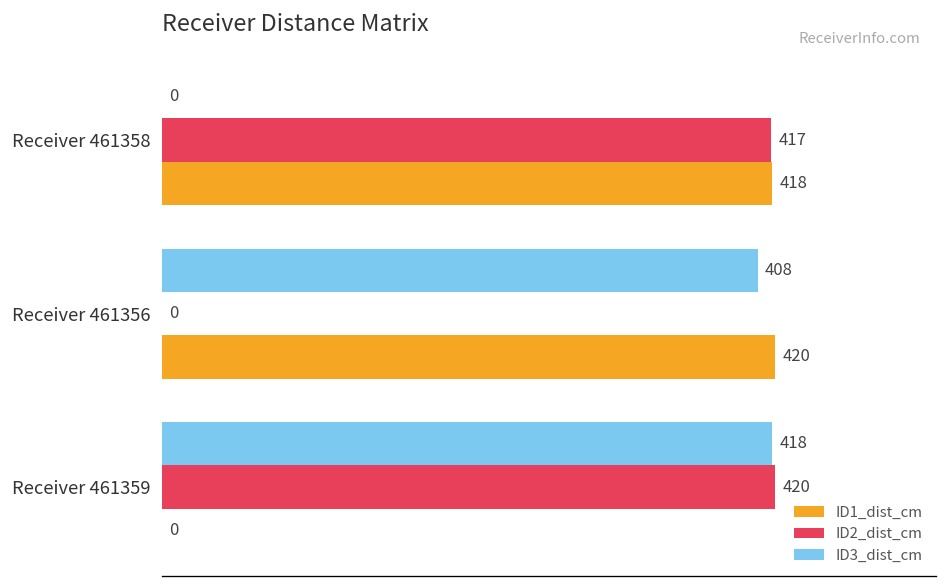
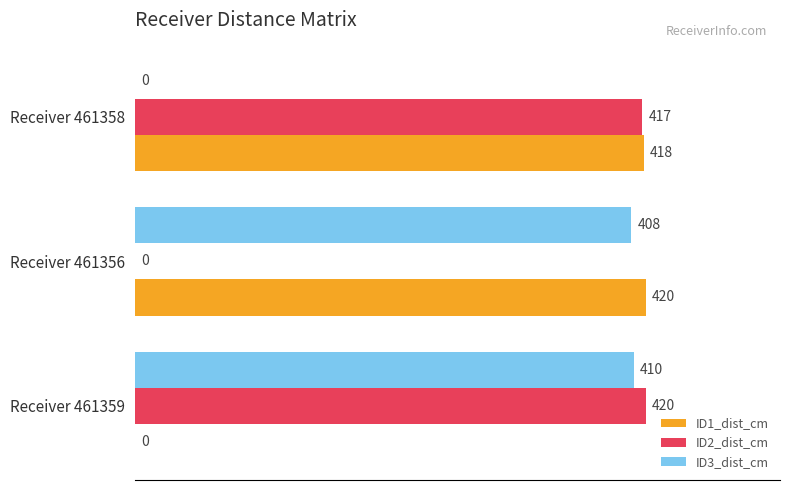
  {
    "ID1_dist_cm": {
      "Receiver 461358": 418,
      "Receiver 461356": 420,
      "Receiver 461359": 0
    },
    "ID2_dist_cm": {
      "Receiver 461358": 417,
      "Receiver 461356": 0,
      "Receiver 461359": 420
    },
    "ID3_dist_cm": {
      "Receiver 461358": 0,
      "Receiver 461356": 408,
-     "Receiver 461359": 418
+     "Receiver 461359": 410
    }
  }
